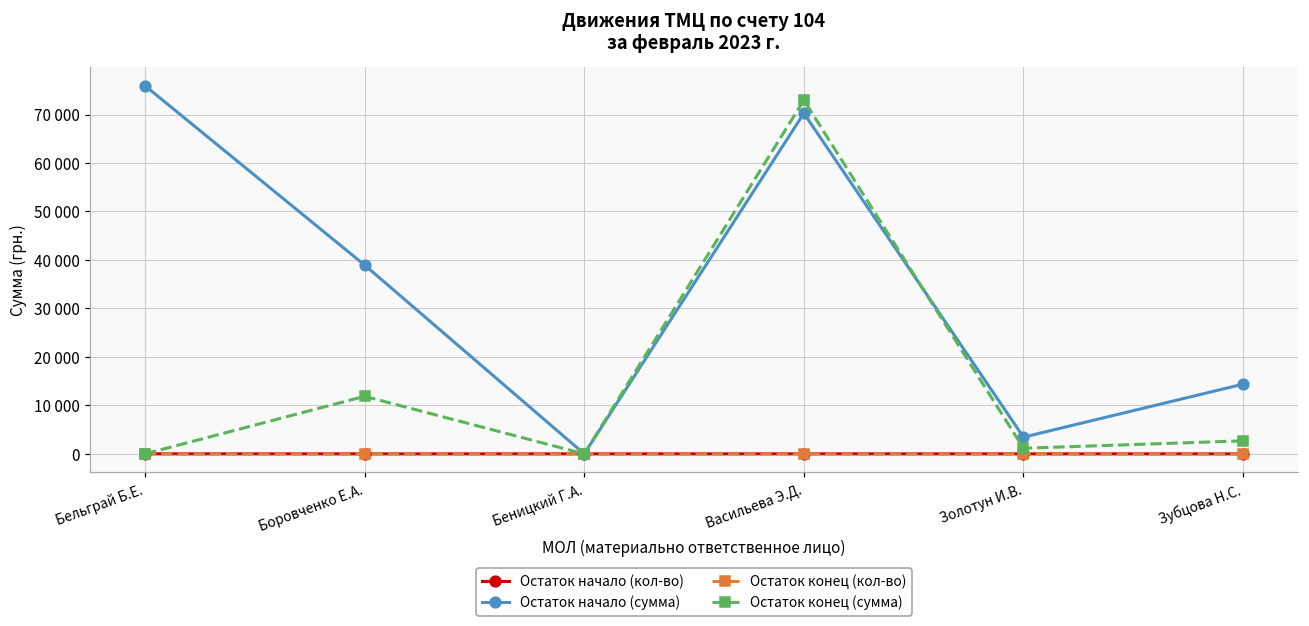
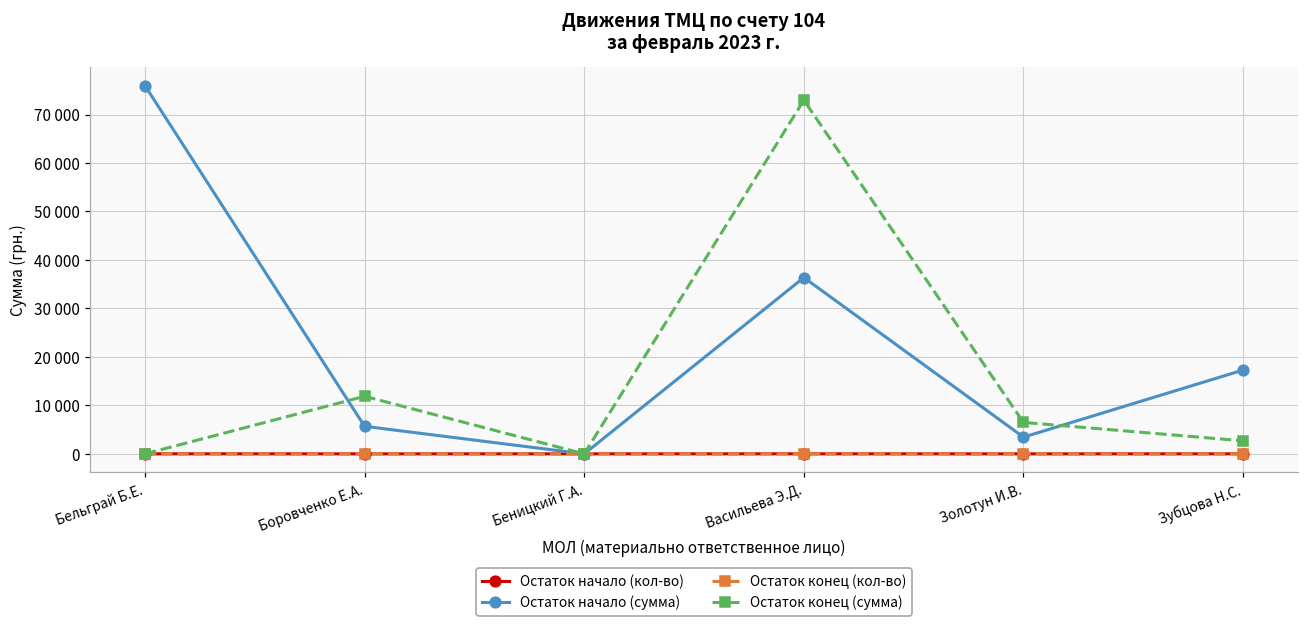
  {
    "Остаток конец (кол-во)": {
      "Боровченко Е.А.": 0,
      "Васильева Э.Д.": 0,
      "Золотун И.В.": 0,
      "Зубцова Н.С.": 0
    },
    "Остаток начало (сумма)": {
      "Бельграй Б.Е.": 76000,
-     "Боровченко Е.А.": 39000,
-     "Васильева Э.Д.": 70000,
+     "Боровченко Е.А.": 6000,
+     "Васильева Э.Д.": 36000,
      "Золотун И.В.": 3000,
-     "Зубцова Н.С.": 14000
+     "Зубцова Н.С.": 17000
    },
    "Остаток конец (сумма)": {
      "Боровченко Е.А.": 12000,
      "Васильева Э.Д.": 73000,
-     "Золотун И.В.": 1000,
+     "Золотун И.В.": 6000,
      "Зубцова Н.С.": 3000
    }
  }
